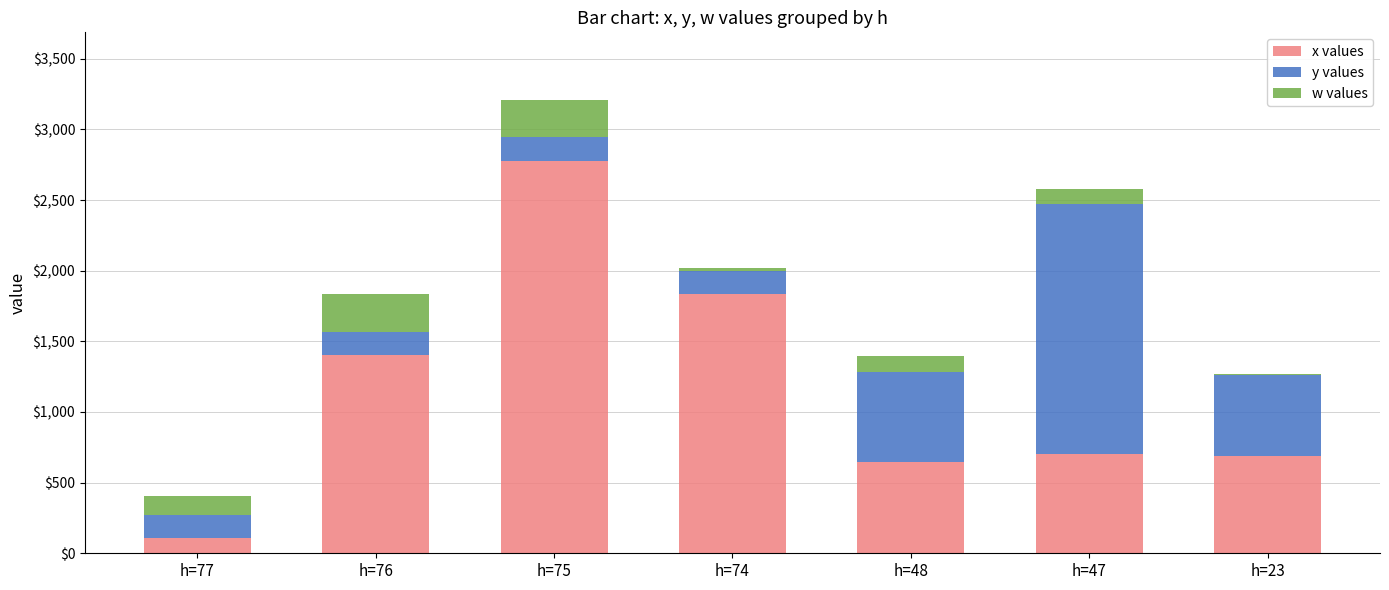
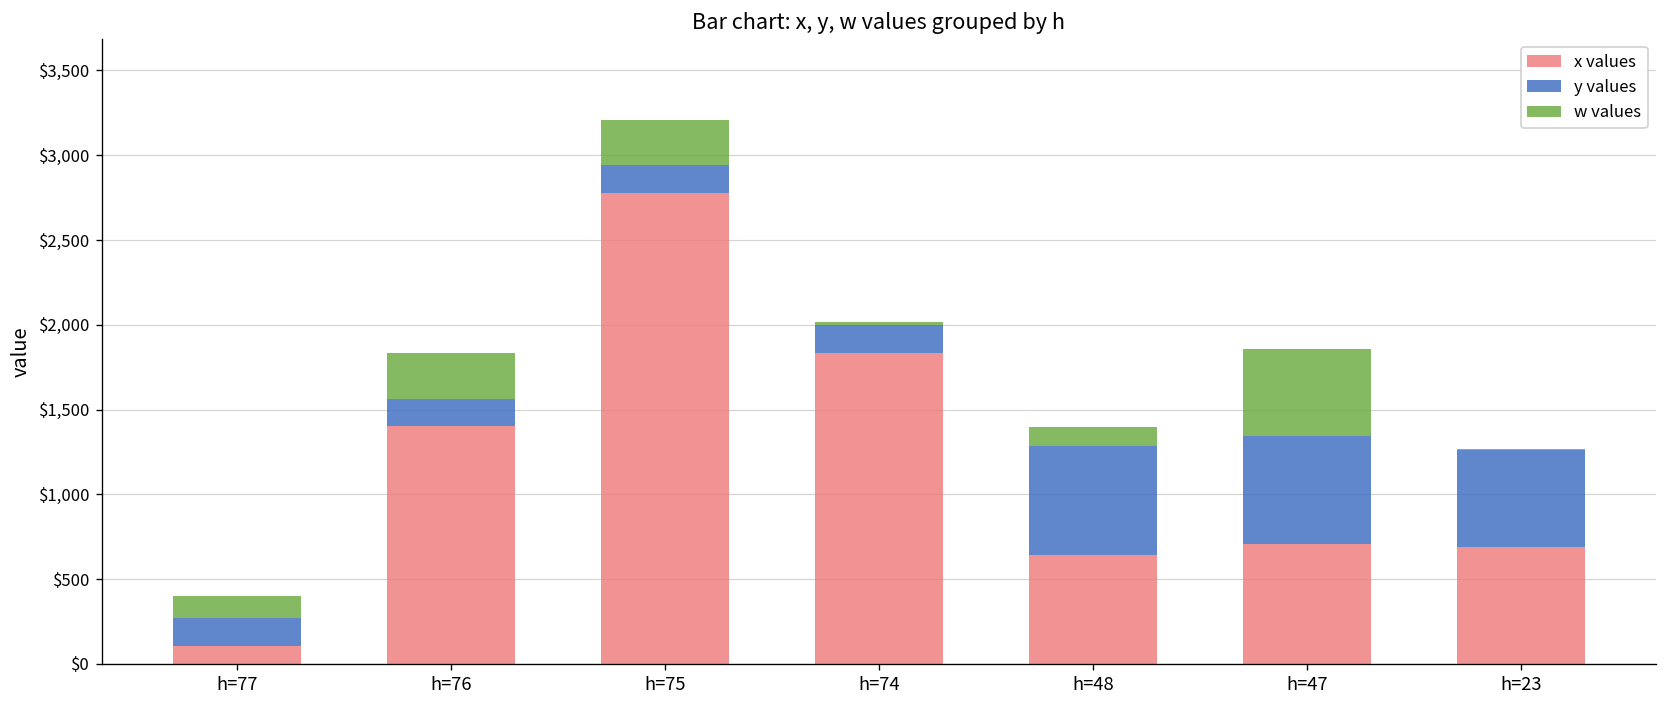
  {
    "x values": {
      "h=77": "$110",
      "h=76": "$1,400",
      "h=75": "$2,780",
      "h=74": "$1,830",
      "h=48": "$640",
      "h=47": "$710",
      "h=23": "$690"
    },
    "y values": {
      "h=77": "$170",
      "h=76": "$160",
      "h=75": "$170",
      "h=74": "$160",
      "h=48": "$640",
-     "h=47": "$1,770",
+     "h=47": "$640",
      "h=23": "$580"
    },
    "w values": {
      "h=77": "$130",
      "h=76": "$270",
      "h=75": "$260",
      "h=74": "$20",
      "h=48": "$110",
-     "h=47": "$110"
+     "h=47": "$510"
    }
  }
